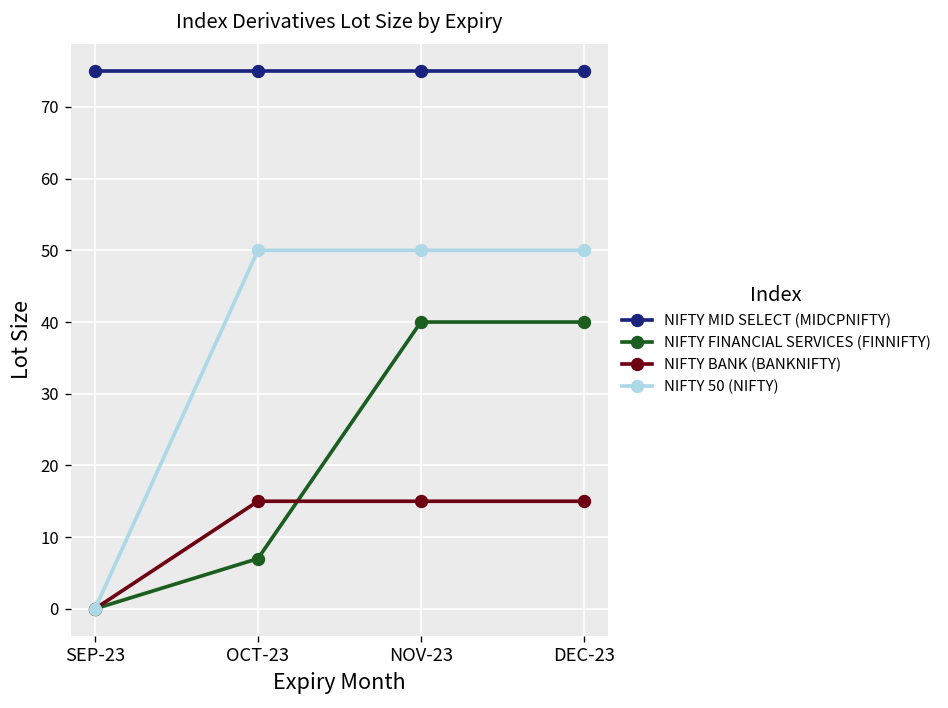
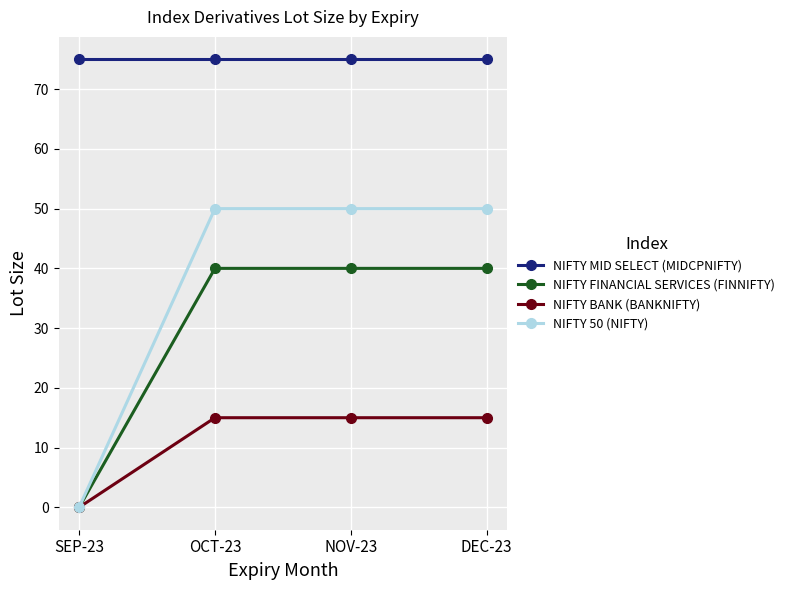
  {
    "NIFTY MID SELECT (MIDCPNIFTY)": {
      "SEP-23": 75,
      "OCT-23": 75,
      "NOV-23": 75,
      "DEC-23": 75
    },
    "NIFTY FINANCIAL SERVICES (FINNIFTY)": {
-     "OCT-23": 7,
+     "OCT-23": 40,
      "NOV-23": 40,
      "DEC-23": 40
    },
    "NIFTY BANK (BANKNIFTY)": {
      "OCT-23": 15,
      "NOV-23": 15,
      "DEC-23": 15
    },
    "NIFTY 50 (NIFTY)": {
      "OCT-23": 50,
      "NOV-23": 50,
      "DEC-23": 50
    }
  }
